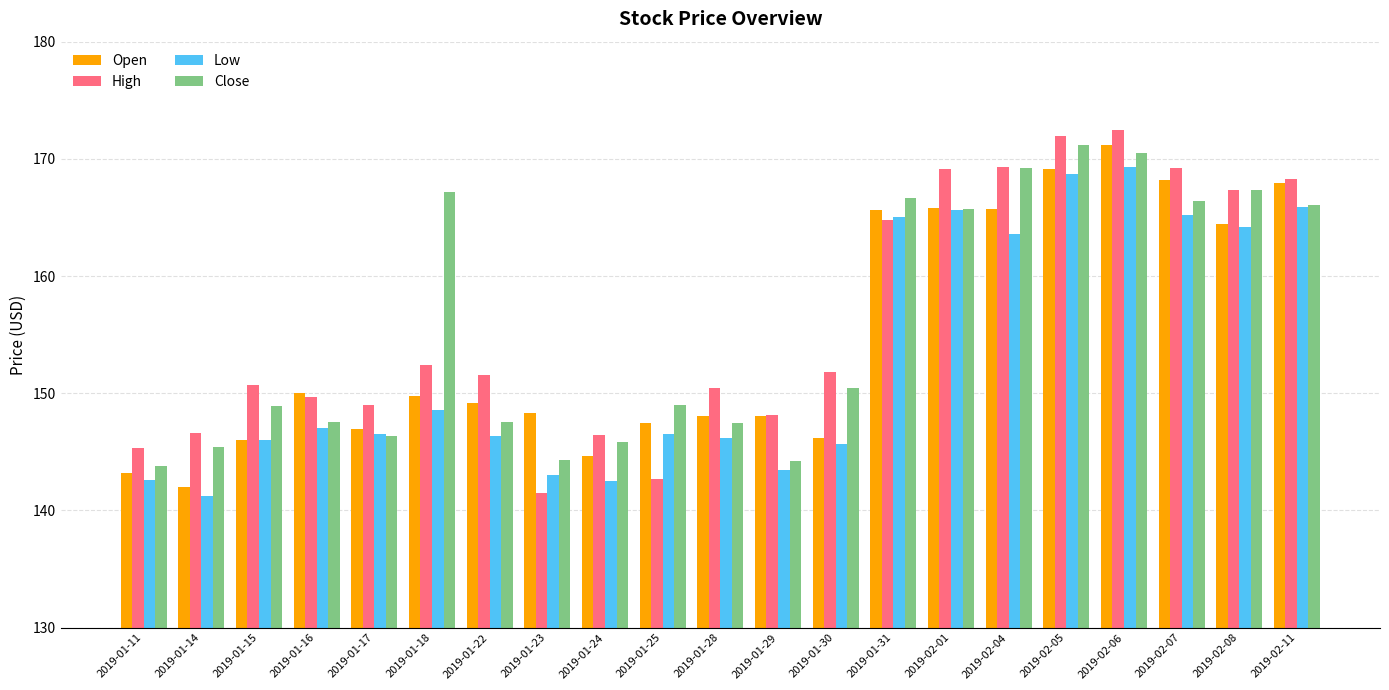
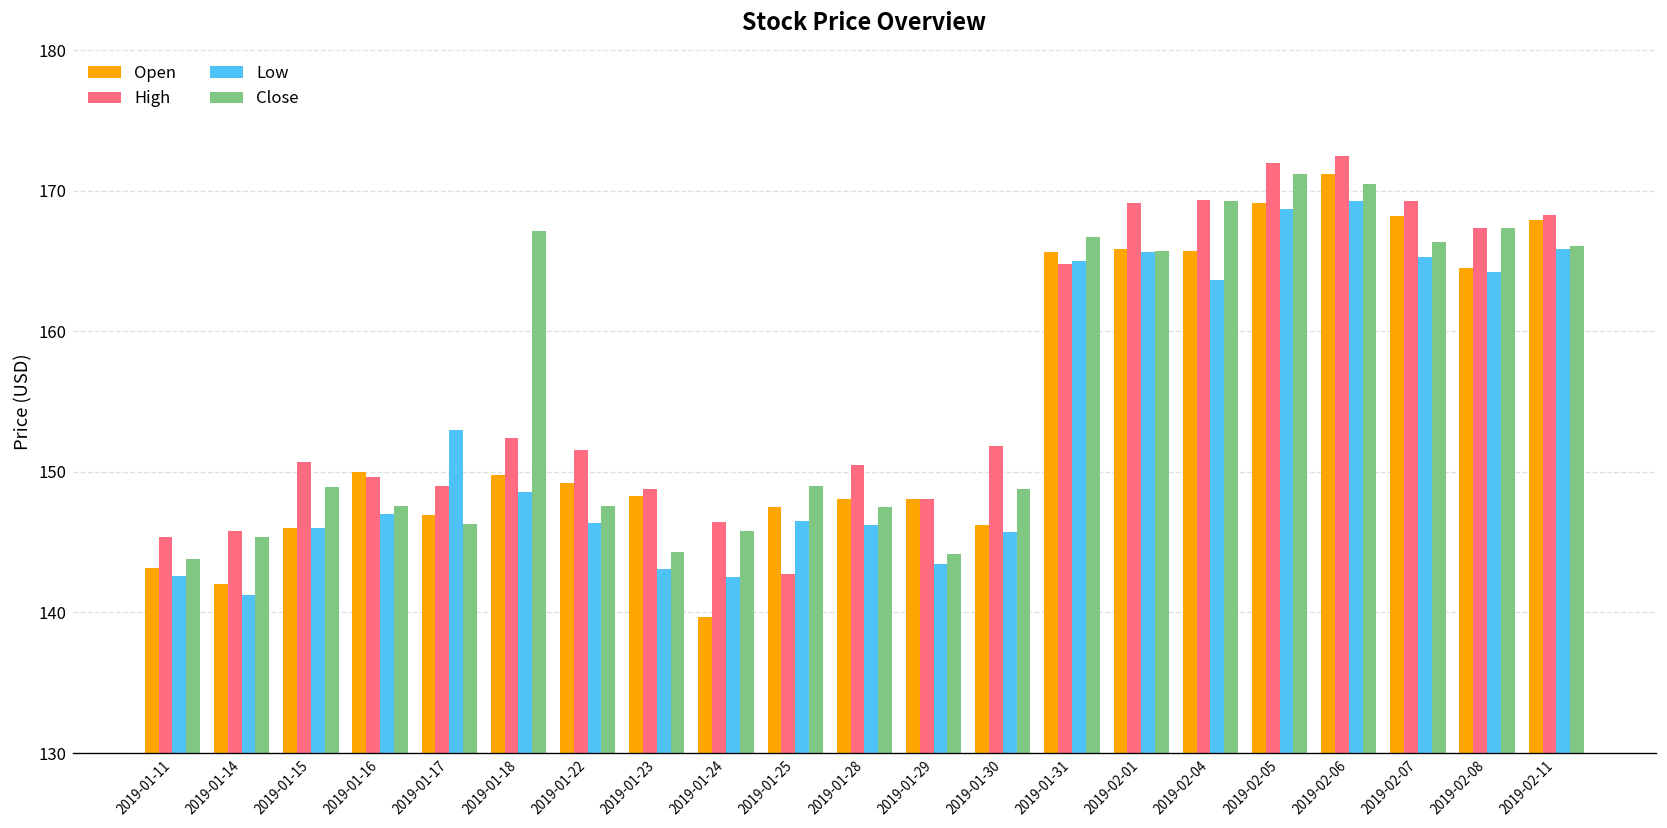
  {
    "Open": {
      "2019-01-11": 143.1,
      "2019-01-14": 142.0,
      "2019-01-15": 146.0,
      "2019-01-16": 150.0,
      "2019-01-17": 146.9,
      "2019-01-18": 149.8,
      "2019-01-22": 149.2,
      "2019-01-23": 148.3,
-     "2019-01-24": 144.6,
+     "2019-01-24": 139.7,
      "2019-01-25": 147.5,
      "2019-01-28": 148.1,
      "2019-01-29": 148.1,
      "2019-01-30": 146.2,
      "2019-01-31": 165.6,
      "2019-02-01": 165.8,
      "2019-02-04": 165.7,
      "2019-02-05": 169.1,
      "2019-02-06": 171.2,
      "2019-02-07": 168.2,
      "2019-02-08": 164.5,
      "2019-02-11": 167.9
    },
    "High": {
      "2019-01-11": 145.4,
-     "2019-01-14": 146.6,
+     "2019-01-14": 145.8,
      "2019-01-15": 150.7,
      "2019-01-16": 149.6,
      "2019-01-17": 149.0,
      "2019-01-18": 152.4,
      "2019-01-22": 151.5,
-     "2019-01-23": 141.5,
+     "2019-01-23": 148.8,
      "2019-01-24": 146.4,
      "2019-01-25": 142.7,
      "2019-01-28": 150.5,
      "2019-01-29": 148.1,
      "2019-01-30": 151.8,
      "2019-01-31": 164.8,
      "2019-02-01": 169.1,
      "2019-02-04": 169.3,
      "2019-02-05": 172.0,
      "2019-02-06": 172.5,
      "2019-02-07": 169.2,
      "2019-02-08": 167.4,
      "2019-02-11": 168.3
    },
    "Low": {
      "2019-01-11": 142.6,
      "2019-01-14": 141.3,
      "2019-01-15": 146.0,
      "2019-01-16": 147.0,
-     "2019-01-17": 146.5,
+     "2019-01-17": 153.0,
      "2019-01-18": 148.6,
      "2019-01-22": 146.4,
      "2019-01-23": 143.1,
      "2019-01-24": 142.5,
      "2019-01-25": 146.5,
      "2019-01-28": 146.2,
      "2019-01-29": 143.4,
      "2019-01-30": 145.7,
      "2019-01-31": 165.0,
      "2019-02-01": 165.7,
      "2019-02-04": 163.6,
      "2019-02-05": 168.7,
      "2019-02-06": 169.3,
      "2019-02-07": 165.3,
      "2019-02-08": 164.2,
      "2019-02-11": 165.9
    },
    "Close": {
      "2019-01-11": 143.8,
      "2019-01-14": 145.4,
      "2019-01-15": 148.9,
      "2019-01-16": 147.5,
      "2019-01-17": 146.3,
      "2019-01-18": 167.2,
      "2019-01-22": 147.6,
      "2019-01-23": 144.3,
      "2019-01-24": 145.8,
      "2019-01-25": 149.0,
      "2019-01-28": 147.5,
      "2019-01-29": 144.2,
-     "2019-01-30": 150.4,
+     "2019-01-30": 148.8,
      "2019-01-31": 166.7,
      "2019-02-01": 165.7,
      "2019-02-04": 169.3,
      "2019-02-05": 171.2,
      "2019-02-06": 170.5,
      "2019-02-07": 166.4,
      "2019-02-08": 167.3,
      "2019-02-11": 166.1
    }
  }
